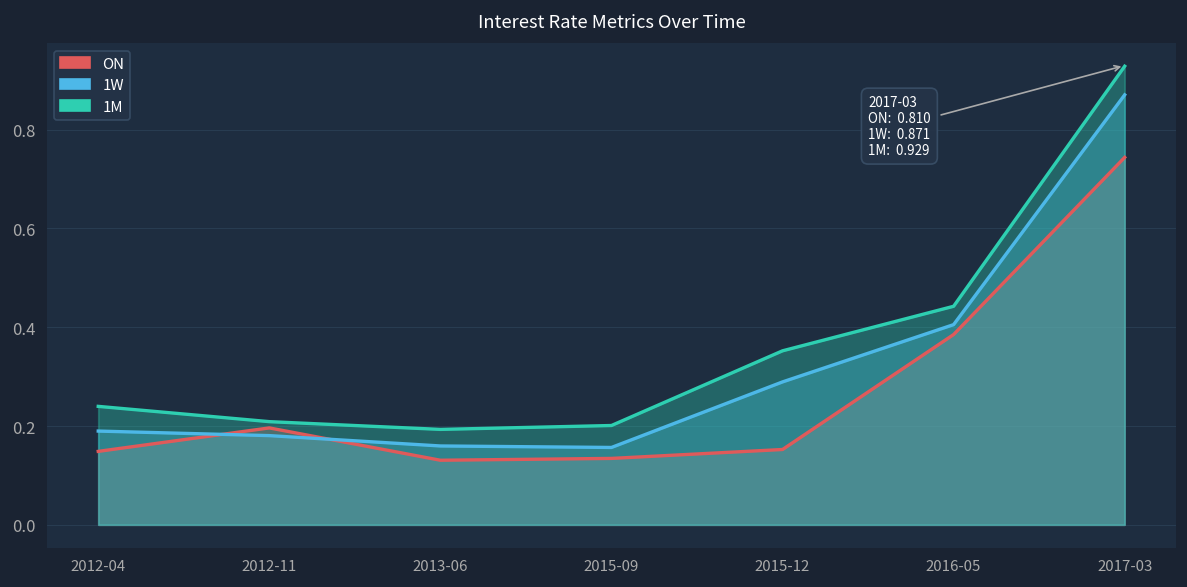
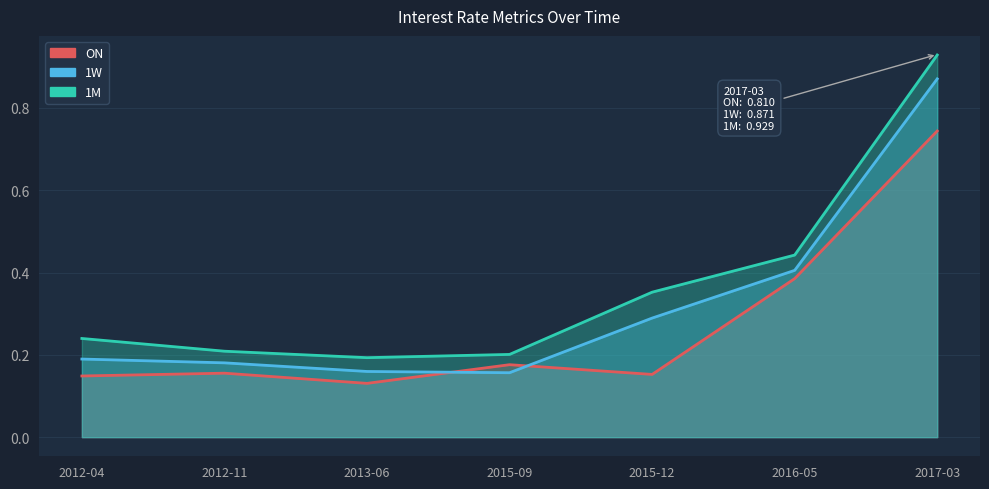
  {
    "ON": {
      "2012-04": 0.15,
-     "2012-11": 0.20,
+     "2012-11": 0.16,
      "2013-06": 0.13,
-     "2015-09": 0.13,
+     "2015-09": 0.18,
      "2015-12": 0.15,
      "2016-05": 0.39
    }
  }
